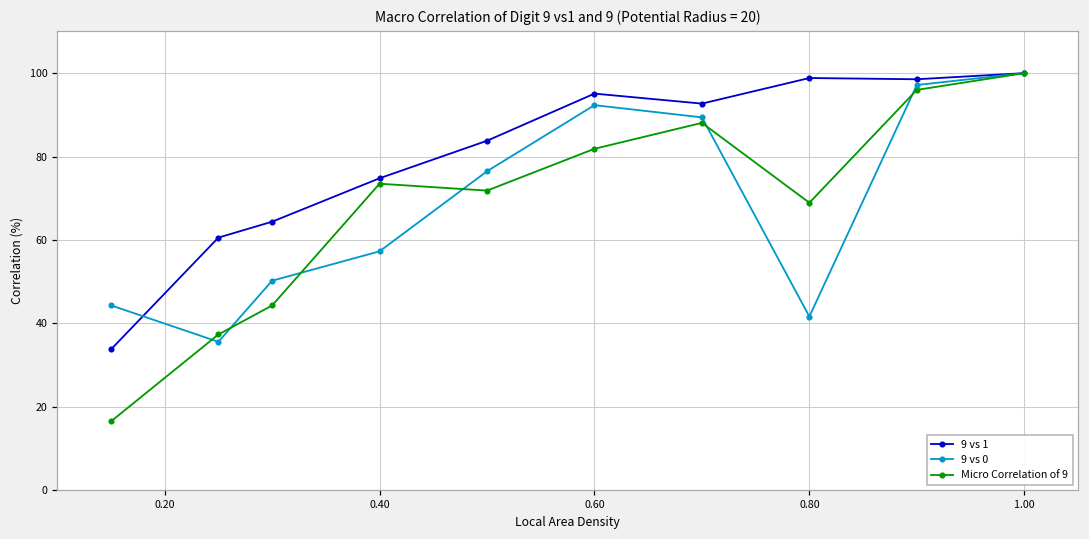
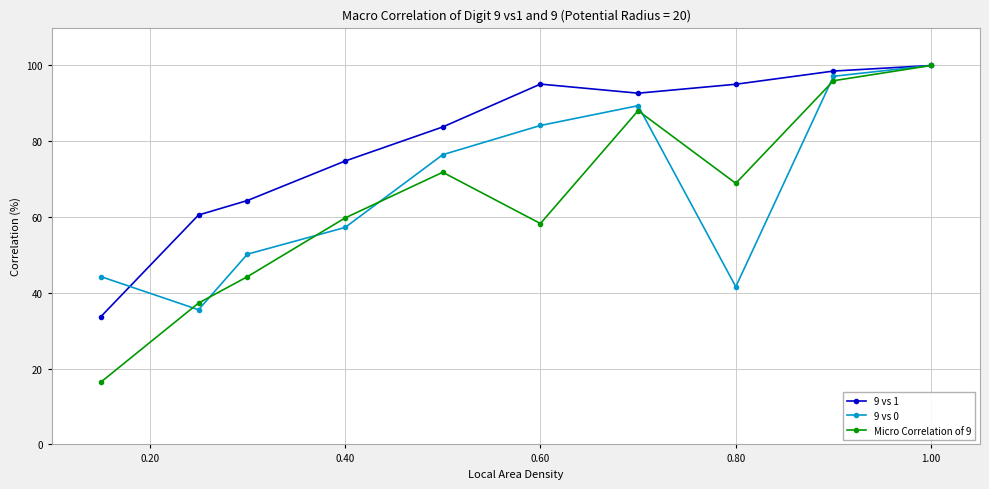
  {
    "9 vs 1": {
      "0.40": 75,
      "0.60": 95,
-     "0.80": 99
+     "0.80": 95
    },
    "9 vs 0": {
      "0.40": 57,
-     "0.60": 92,
+     "0.60": 84,
      "0.80": 42
    },
    "Micro Correlation of 9": {
-     "0.40": 73,
-     "0.60": 82,
+     "0.40": 60,
+     "0.60": 58,
      "0.80": 69
    }
  }
